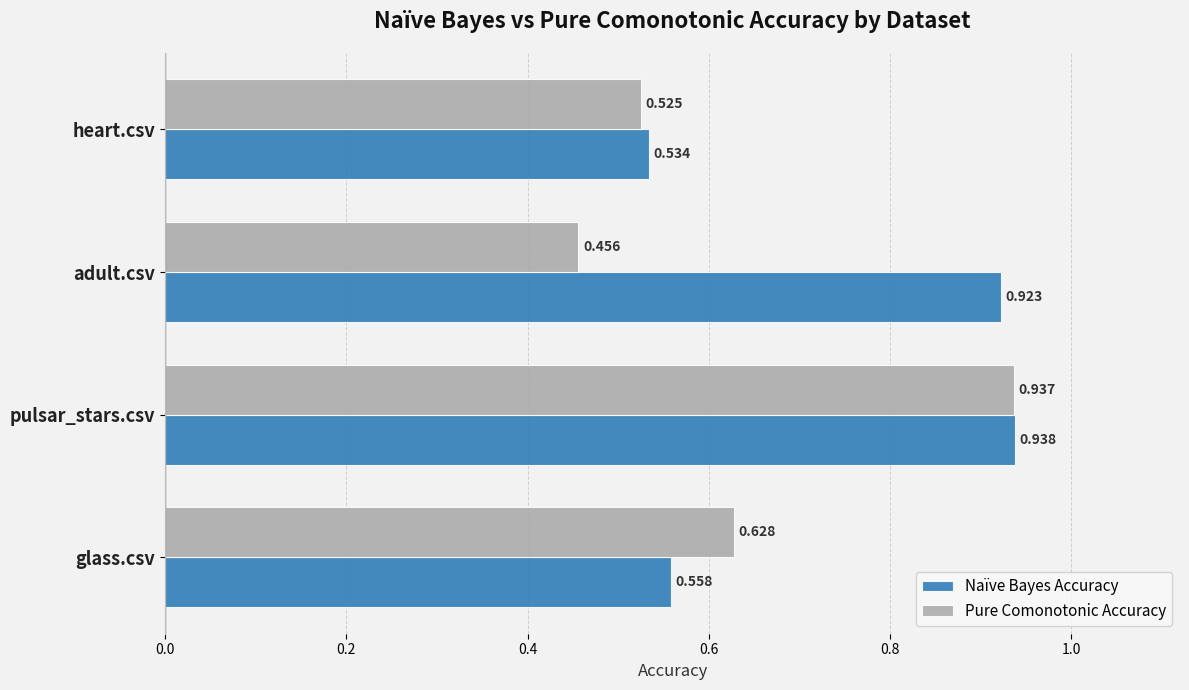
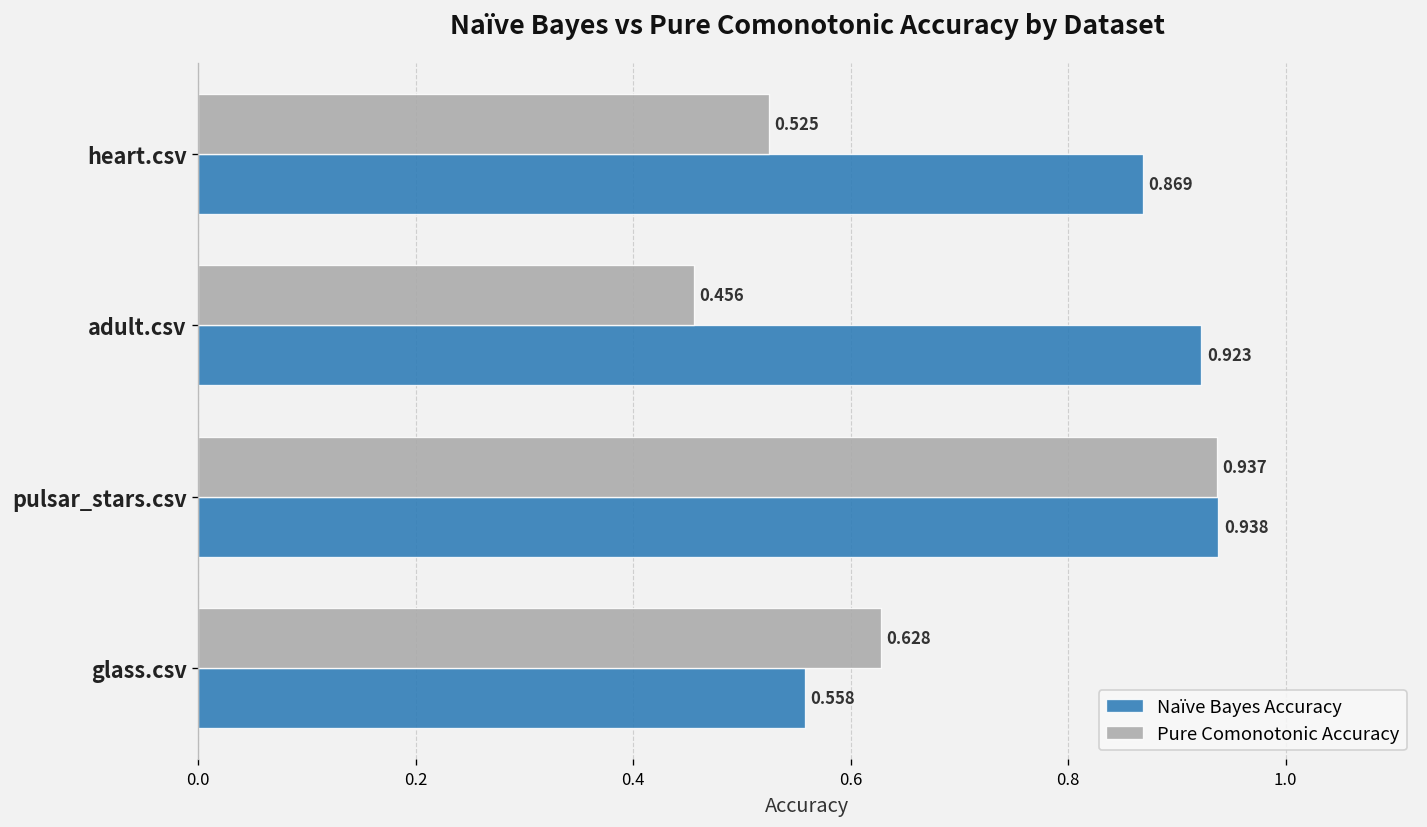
  {
    "Naïve Bayes Accuracy": {
-     "heart.csv": 0.534,
+     "heart.csv": 0.869,
      "adult.csv": 0.923,
      "pulsar_stars.csv": 0.938,
      "glass.csv": 0.558
    },
    "Pure Comonotonic Accuracy": {
      "heart.csv": 0.525,
      "adult.csv": 0.456,
      "pulsar_stars.csv": 0.937,
      "glass.csv": 0.628
    }
  }
